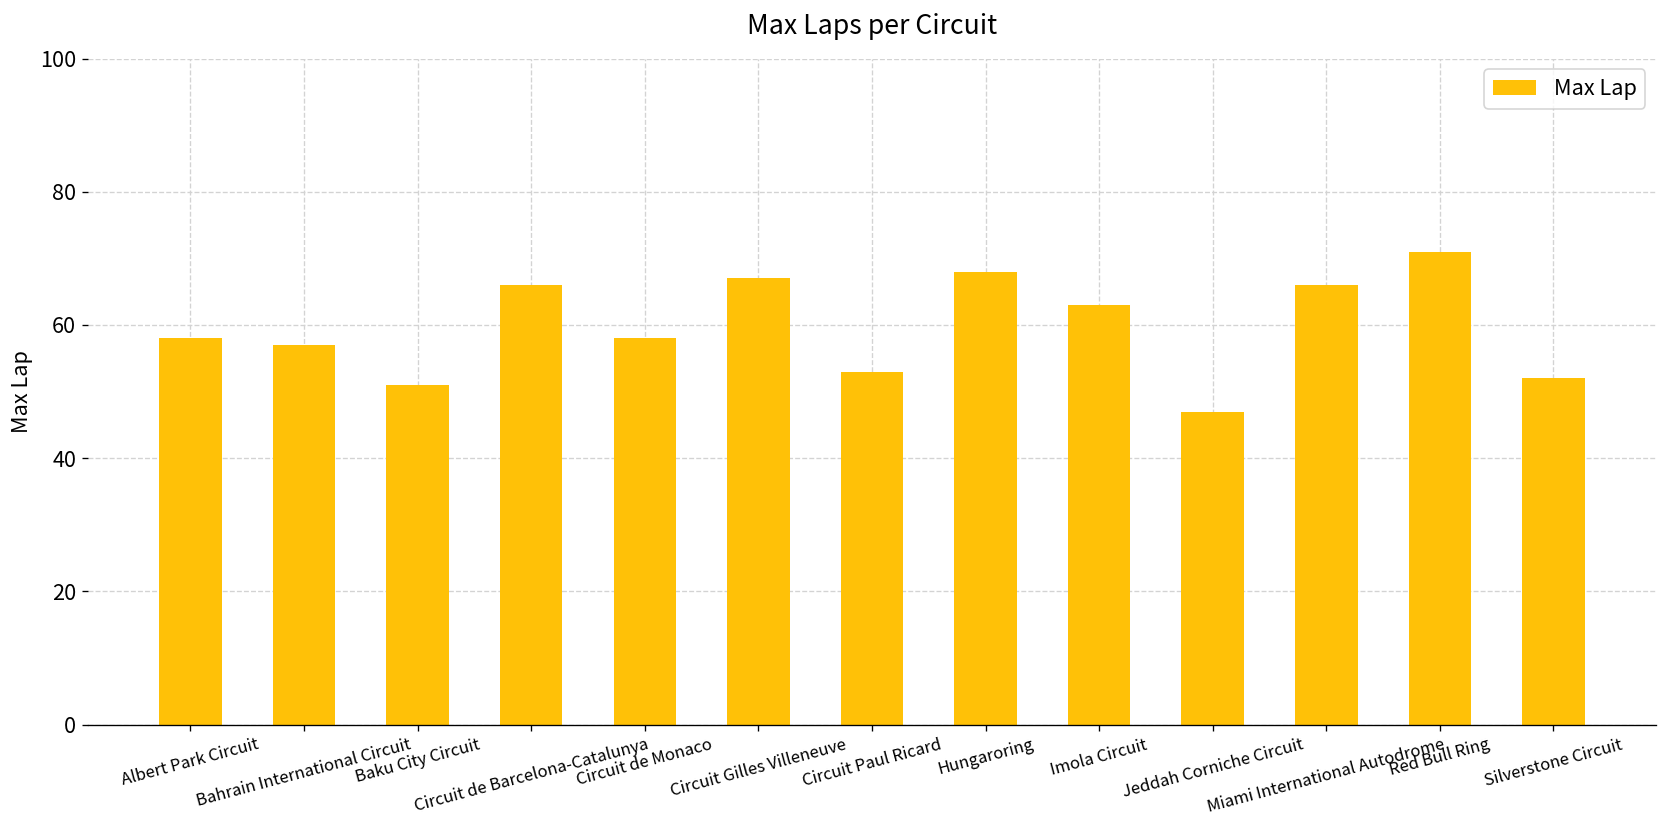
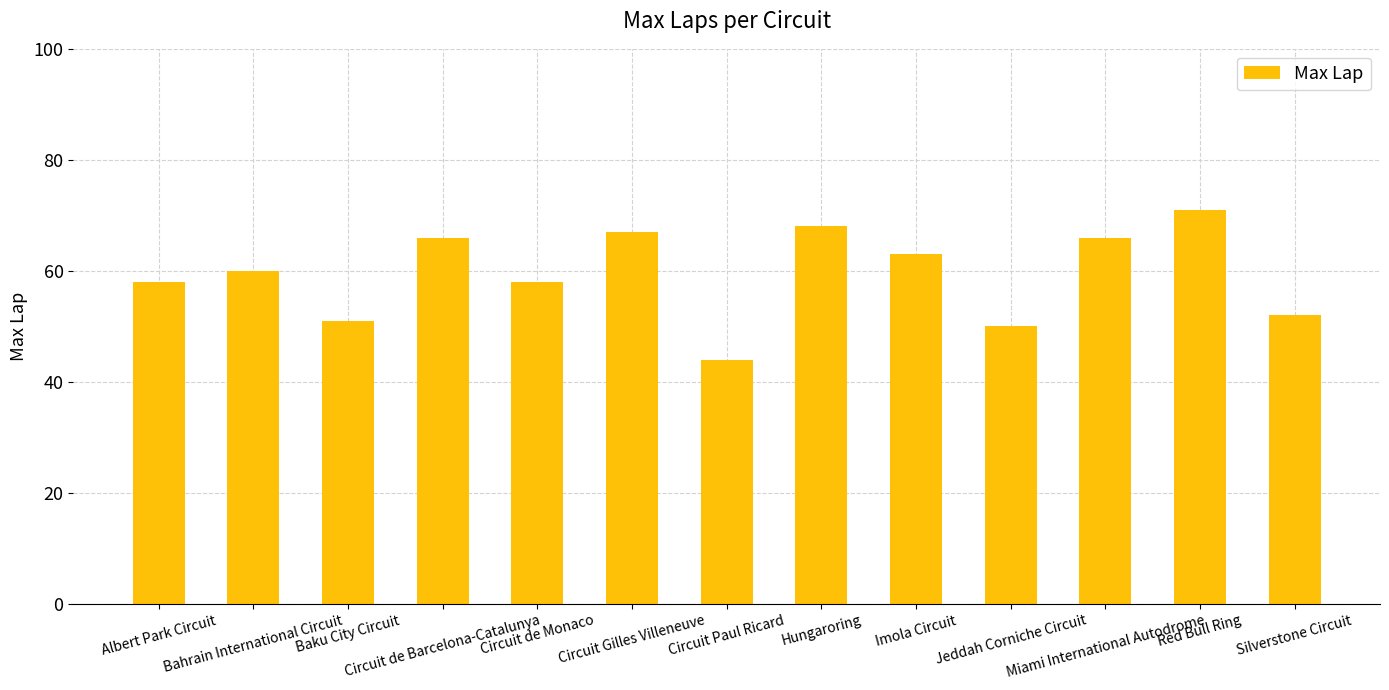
  {
    "Albert Park Circuit": 58,
-   "Bahrain International Circuit": 57,
+   "Bahrain International Circuit": 60,
    "Baku City Circuit": 51,
    "Circuit de Barcelona-Catalunya": 66,
    "Circuit de Monaco": 58,
    "Circuit Gilles Villeneuve": 67,
-   "Circuit Paul Ricard": 53,
+   "Circuit Paul Ricard": 44,
    "Hungaroring": 68,
    "Imola Circuit": 63,
-   "Jeddah Corniche Circuit": 47,
+   "Jeddah Corniche Circuit": 50,
    "Miami International Autodrome": 66,
    "Red Bull Ring": 71,
    "Silverstone Circuit": 52
  }
